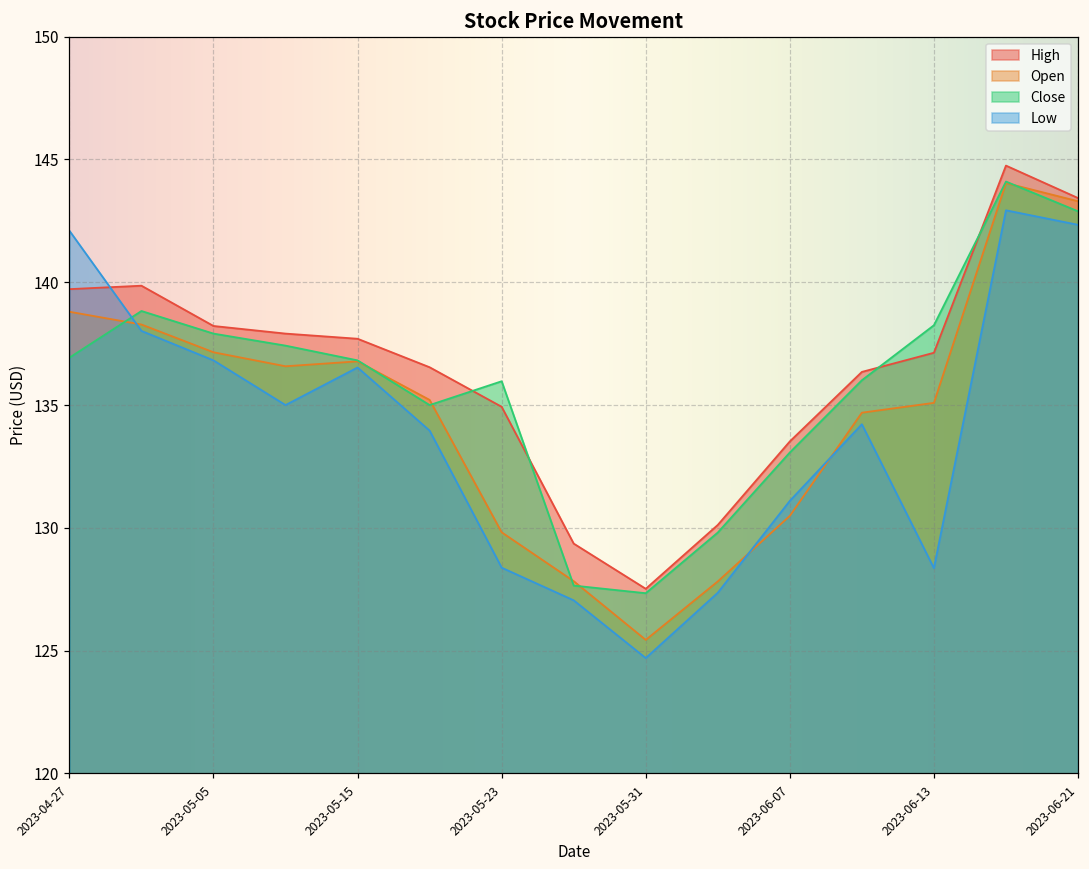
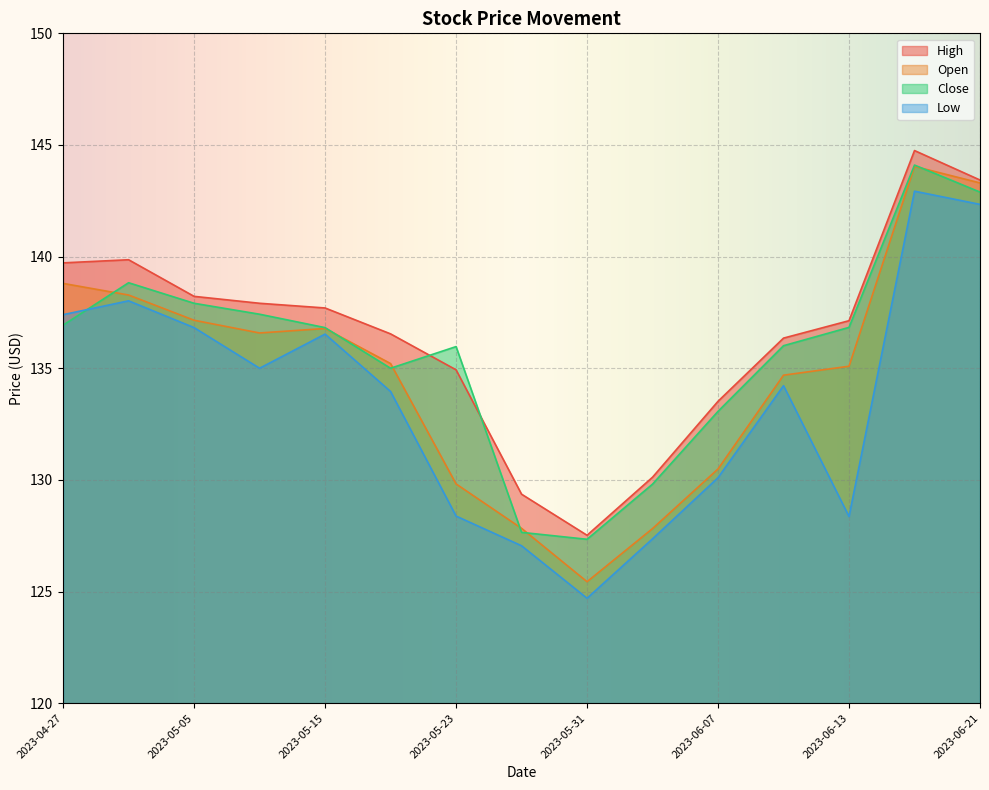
  {
    "Close": {
      "2023-04-27": 136.9,
      "2023-05-05": 137.9,
      "2023-05-23": 136.0,
      "2023-05-31": 127.3,
      "2023-06-07": 133.1,
-     "2023-06-13": 138.3,
+     "2023-06-13": 136.8,
      "2023-06-21": 142.9
    },
    "Low": {
-     "2023-04-27": 142.1,
+     "2023-04-27": 137.4,
      "2023-05-05": 136.8,
      "2023-05-15": 136.5,
      "2023-05-23": 128.4,
      "2023-05-31": 124.7,
-     "2023-06-07": 131.1,
+     "2023-06-07": 130.1,
      "2023-06-13": 128.4,
      "2023-06-21": 142.3
    }
  }
